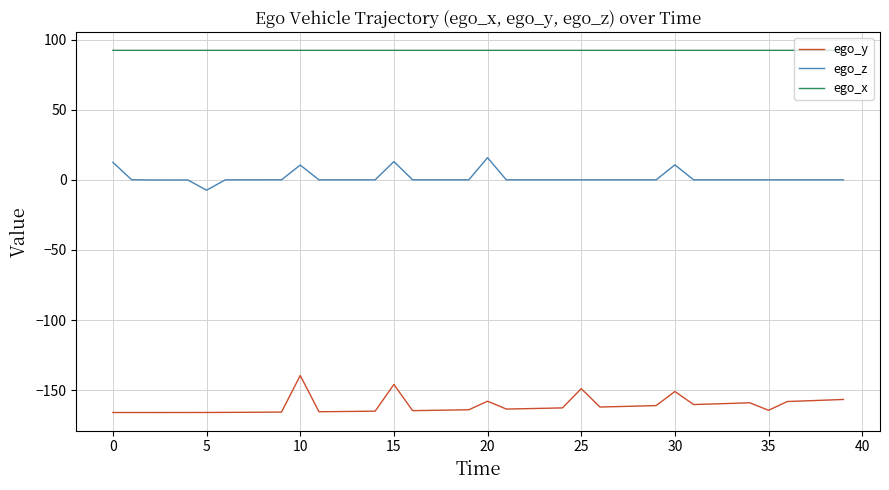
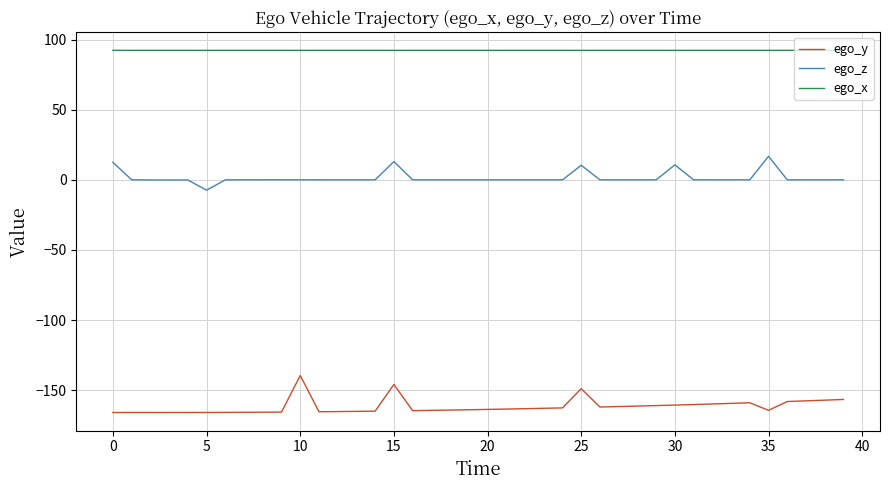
  {
    "ego_y": {
      "0": -166,
      "5": -166,
      "10": -140,
      "15": -146,
-     "20": -158,
+     "20": -164,
      "25": -149,
-     "30": -151,
+     "30": -161,
      "35": -164
    },
    "ego_z": {
      "0": 13,
      "5": -7,
-     "10": 11,
+     "10": 0,
      "15": 13,
-     "20": 16,
-     "25": 0,
+     "20": 0,
+     "25": 10,
      "30": 11,
-     "35": 0
+     "35": 17
    },
    "ego_x": {
      "0": 92,
      "5": 92,
      "10": 92,
      "15": 92,
      "20": 92,
      "25": 92,
      "30": 92,
      "35": 92
    }
  }
